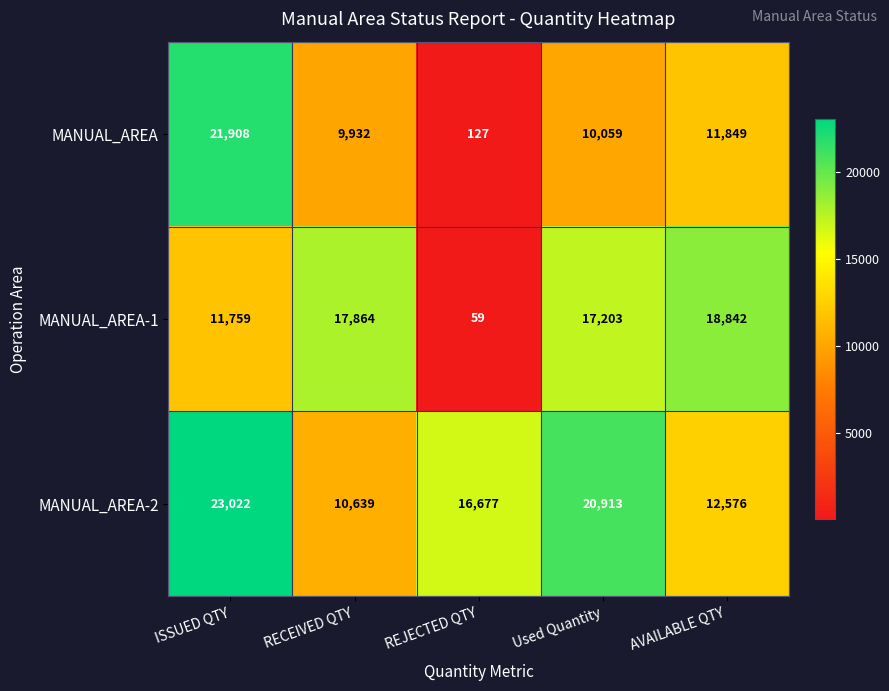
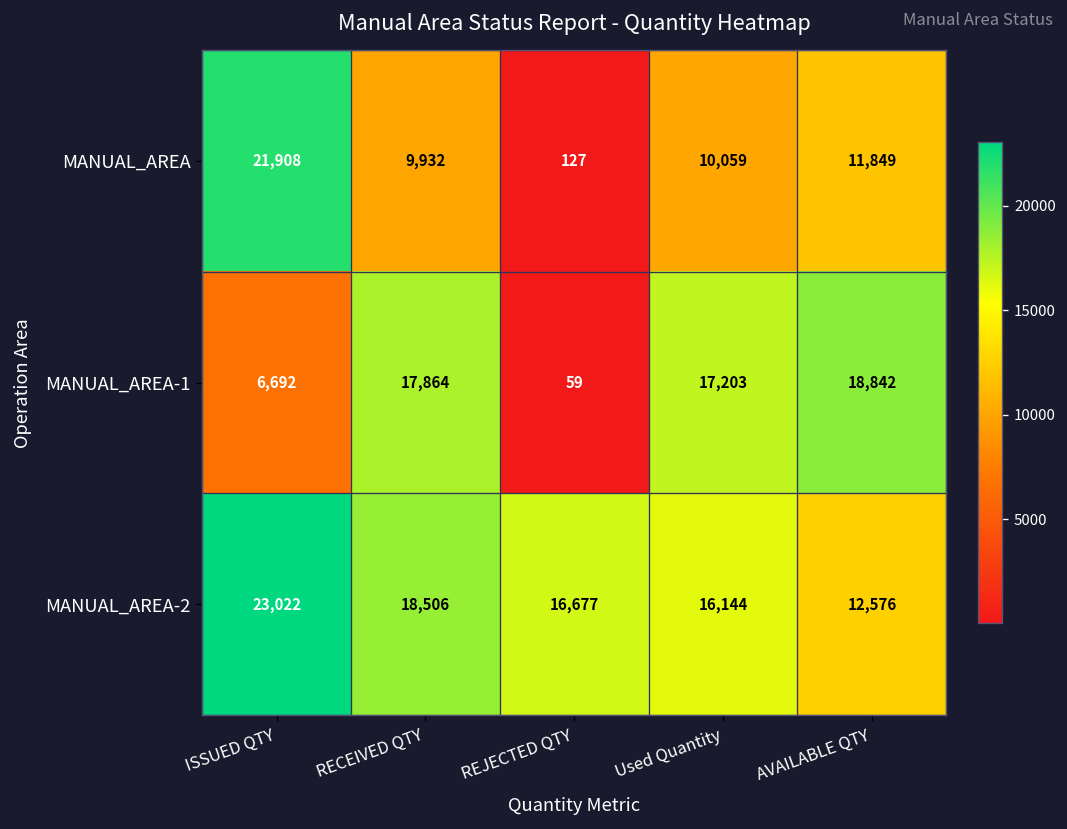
  {
    "MANUAL_AREA": {
      "ISSUED QTY": "21,908",
      "RECEIVED QTY": "9,932",
      "REJECTED QTY": "127",
      "Used Quantity": "10,059",
      "AVAILABLE QTY": "11,849"
    },
    "MANUAL_AREA-1": {
-     "ISSUED QTY": "11,759",
+     "ISSUED QTY": "6,692",
      "RECEIVED QTY": "17,864",
      "REJECTED QTY": "59",
      "Used Quantity": "17,203",
      "AVAILABLE QTY": "18,842"
    },
    "MANUAL_AREA-2": {
      "ISSUED QTY": "23,022",
-     "RECEIVED QTY": "10,639",
+     "RECEIVED QTY": "18,506",
      "REJECTED QTY": "16,677",
-     "Used Quantity": "20,913",
+     "Used Quantity": "16,144",
      "AVAILABLE QTY": "12,576"
    }
  }
